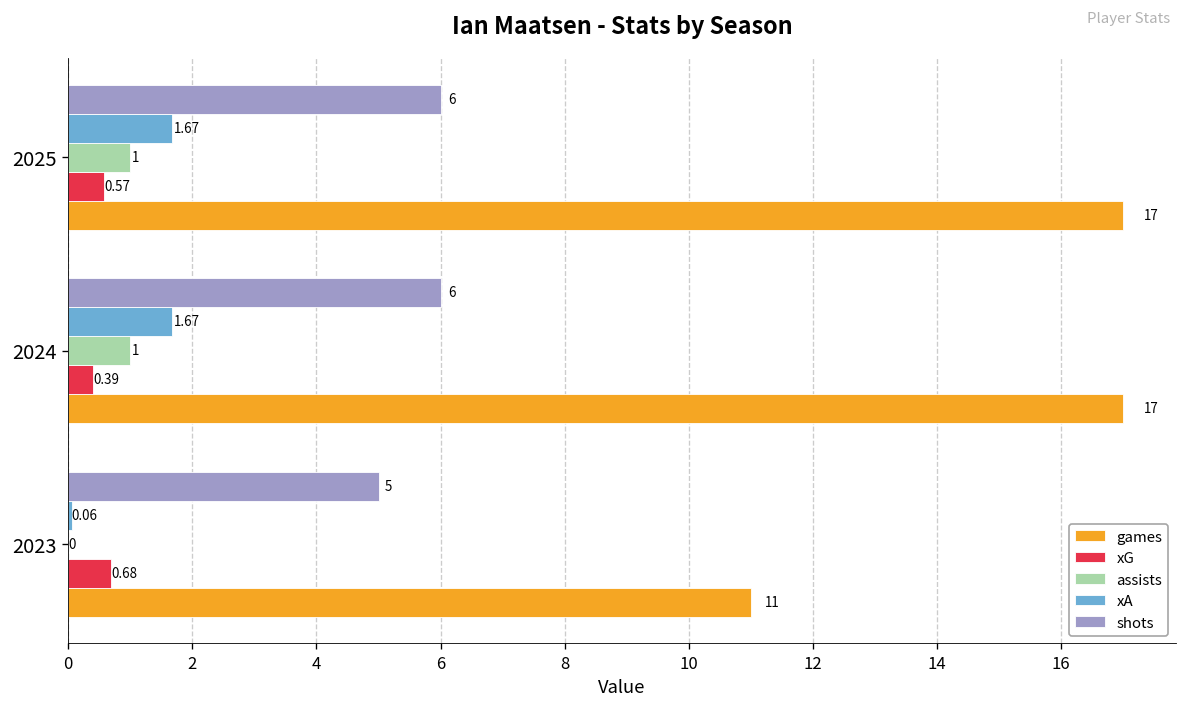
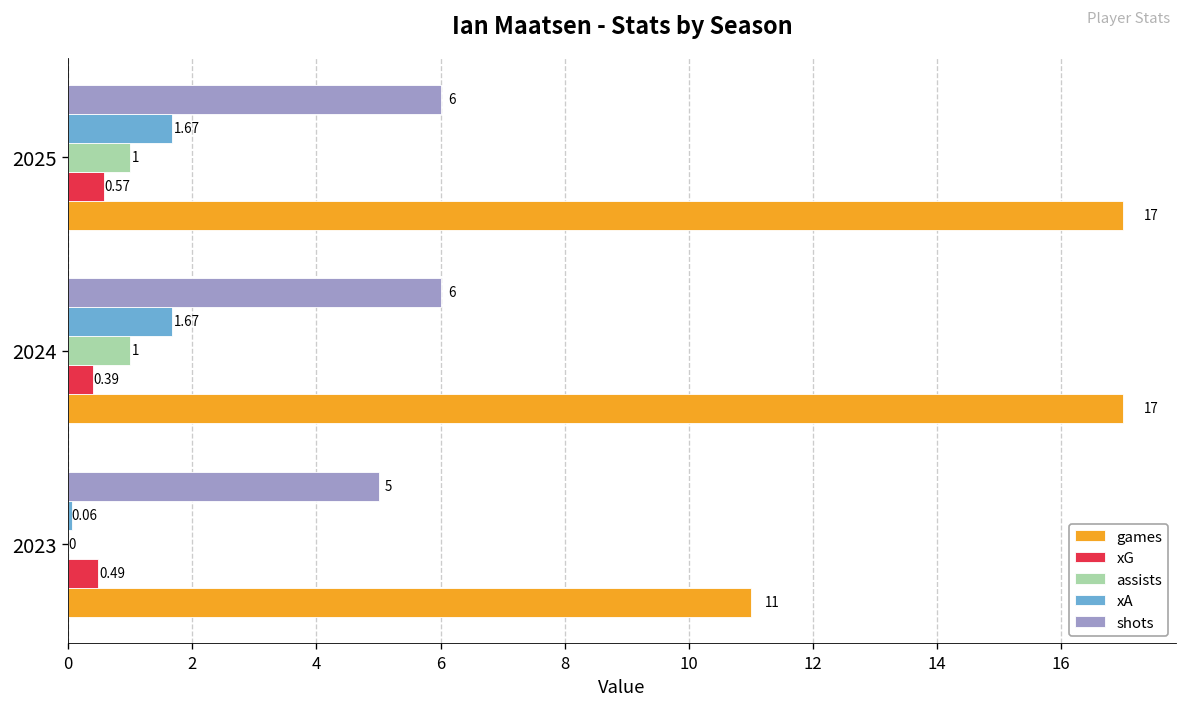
  {
    "games": {
      "2025": 17,
      "2024": 17,
      "2023": 11
    },
    "xG": {
      "2025": 0.57,
      "2024": 0.39,
-     "2023": 0.68
+     "2023": 0.49
    },
    "assists": {
      "2025": 1,
      "2024": 1,
      "2023": 0
    }
  }
